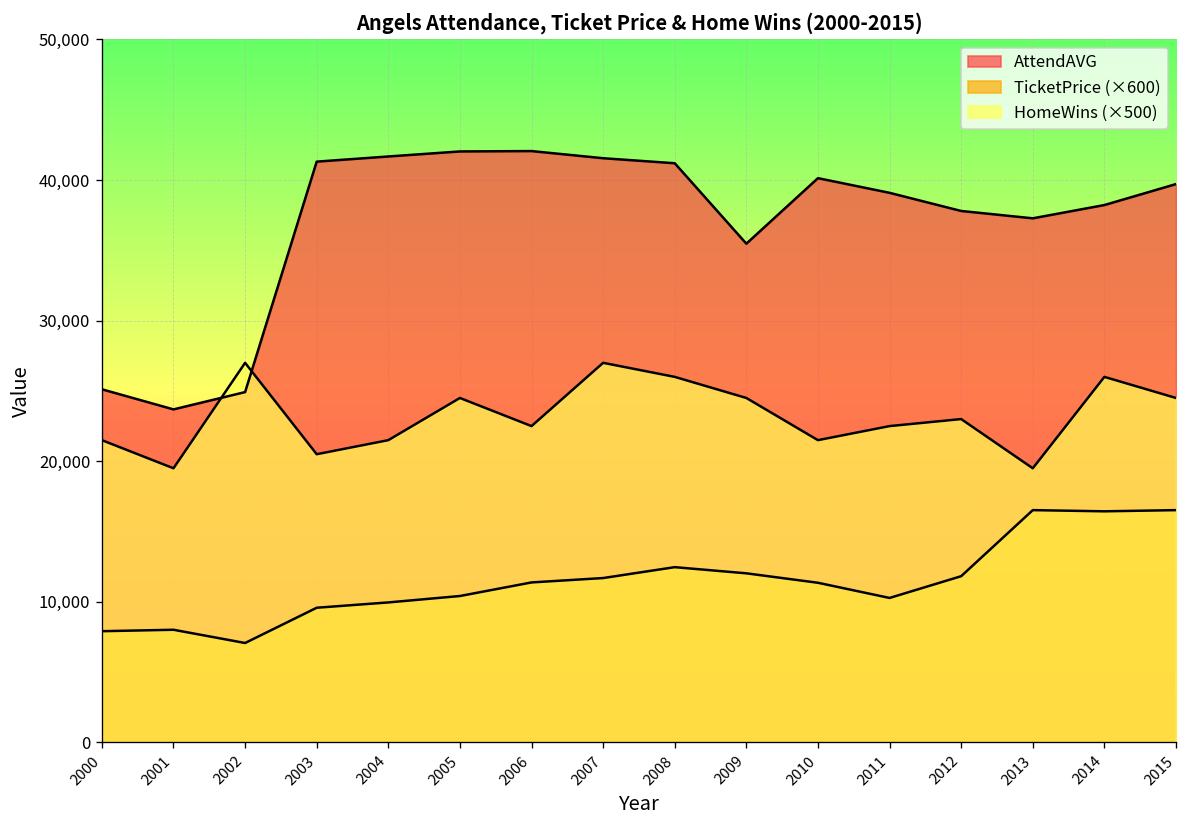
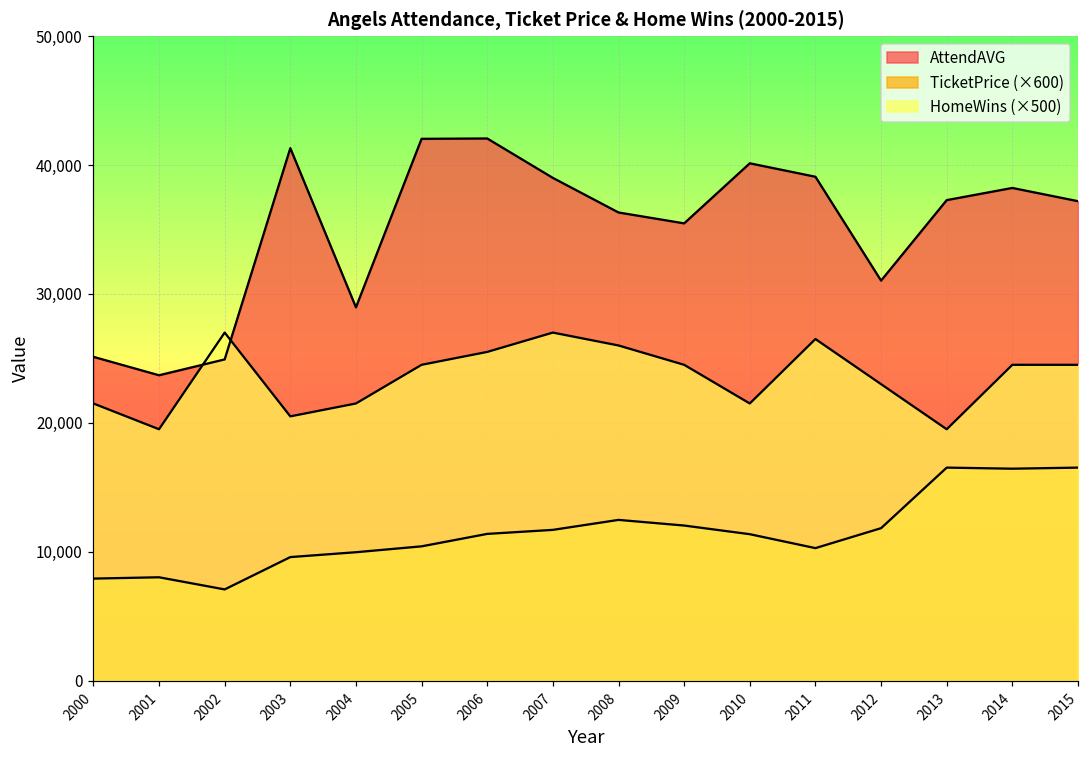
  {
    "AttendAVG": {
      "2000": "25,100",
      "2001": "23,700",
      "2002": "24,900",
      "2003": "41,300",
-     "2004": "41,700",
+     "2004": "29,000",
      "2005": "42,000",
      "2006": "42,100",
-     "2007": "41,600",
-     "2008": "41,200",
+     "2007": "39,000",
+     "2008": "36,300",
      "2009": "35,500",
      "2010": "40,100",
      "2011": "39,100",
-     "2012": "37,800",
+     "2012": "31,000",
      "2013": "37,300",
      "2014": "38,200",
-     "2015": "39,700"
+     "2015": "37,200"
    },
    "TicketPrice (×600)": {
      "2000": "7,900",
      "2001": "8,000",
      "2002": "7,100",
      "2003": "9,600",
      "2004": "10,000",
      "2005": "10,400",
      "2006": "11,400",
      "2007": "11,700",
      "2008": "12,500",
      "2009": "12,000",
      "2010": "11,400",
      "2011": "10,300",
      "2012": "11,800",
      "2013": "16,500",
      "2014": "16,400",
      "2015": "16,500"
    },
    "HomeWins (×500)": {
      "2000": "21,500",
      "2001": "19,500",
      "2002": "27,000",
      "2003": "20,500",
      "2004": "21,500",
      "2005": "24,500",
-     "2006": "22,500",
+     "2006": "25,500",
      "2007": "27,000",
      "2008": "26,000",
      "2009": "24,500",
      "2010": "21,500",
-     "2011": "22,500",
+     "2011": "26,500",
      "2012": "23,000",
      "2013": "19,500",
-     "2014": "26,000",
+     "2014": "24,500",
      "2015": "24,500"
    }
  }
